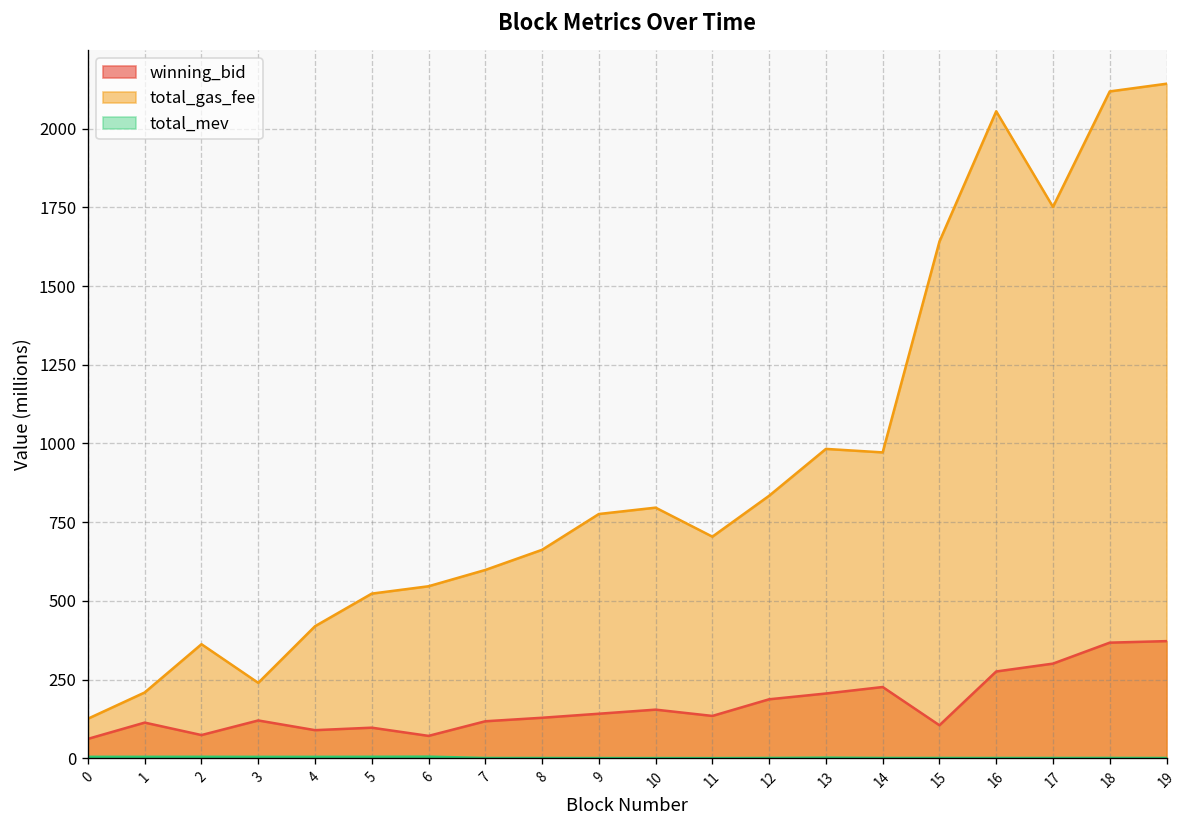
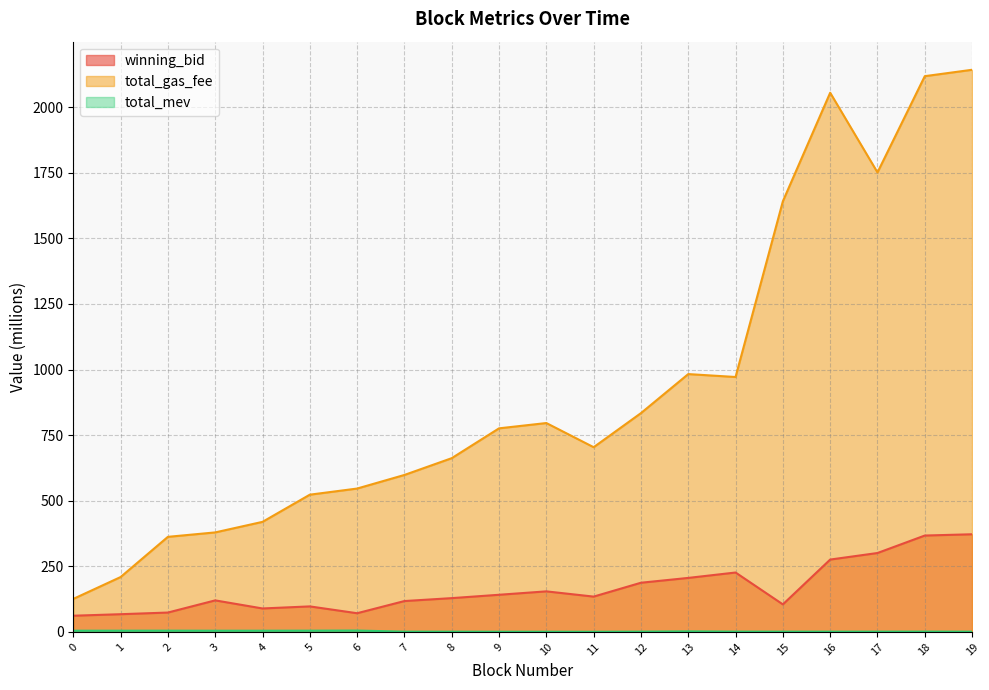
  {
    "winning_bid": {
      "0": 60,
-     "1": 110,
+     "1": 70,
      "2": 70,
      "3": 120,
      "4": 90,
      "5": 100,
      "6": 70,
      "7": 120,
      "8": 130,
      "9": 140,
      "10": 150,
      "11": 130,
      "12": 190,
      "13": 210,
      "14": 230,
      "15": 100,
      "16": 280,
      "17": 300,
      "18": 370,
      "19": 370
    },
    "total_gas_fee": {
      "0": 130,
      "1": 210,
      "2": 360,
-     "3": 240,
+     "3": 380,
      "4": 420,
      "5": 520,
      "6": 550,
      "7": 600,
      "8": 660,
      "9": 780,
      "10": 800,
      "11": 700,
      "12": 830,
      "13": 980,
      "14": 970,
      "15": 1640,
      "16": 2060,
      "17": 1750,
      "18": 2120,
      "19": 2140
    },
    "total_mev": {
      "0": 0,
      "1": 0,
      "2": 0,
      "3": 0,
      "4": 0,
      "5": 0,
      "6": 10,
      "7": 0,
      "8": 0,
      "9": 0,
      "10": 0,
      "11": 0,
      "12": 0,
      "13": 0,
      "14": 0,
      "15": 0,
      "16": 0,
      "17": 0,
      "18": 0,
      "19": 0
    }
  }
